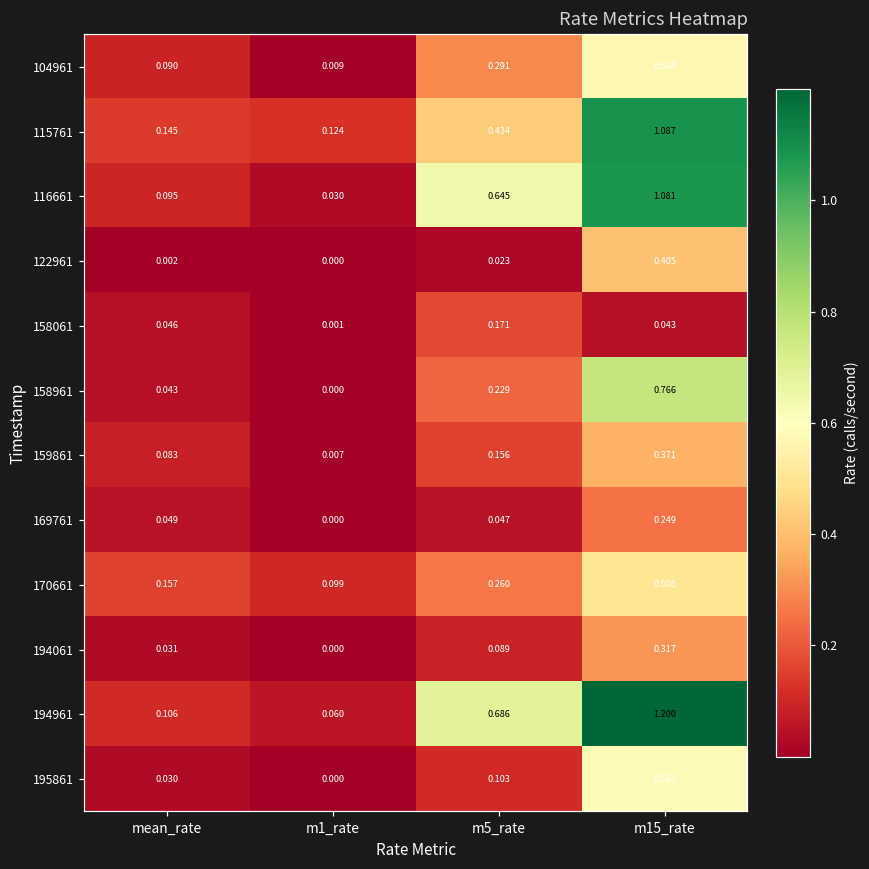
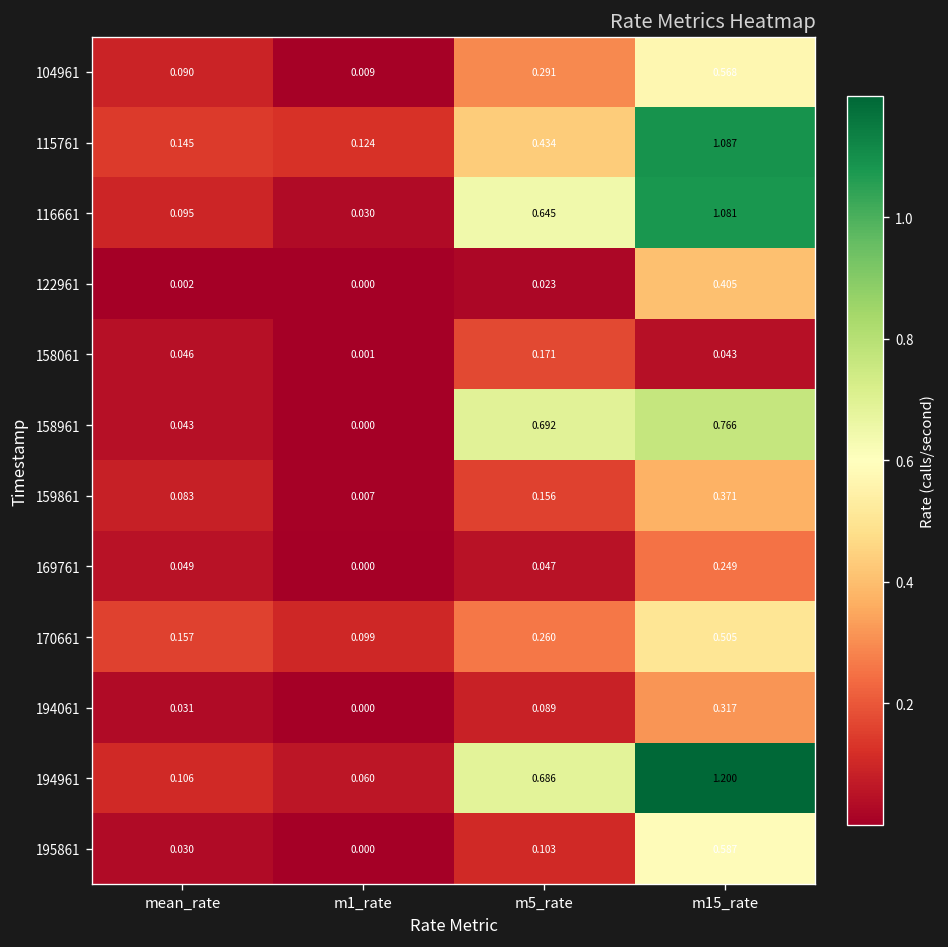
  {
    "104961": {
      "mean_rate": 0.090,
      "m1_rate": 0.009,
      "m5_rate": 0.291,
      "m15_rate": 0.568
    },
    "115761": {
      "mean_rate": 0.145,
      "m1_rate": 0.124,
      "m5_rate": 0.434,
      "m15_rate": 1.087
    },
    "116661": {
      "mean_rate": 0.095,
      "m1_rate": 0.030,
      "m5_rate": 0.645,
      "m15_rate": 1.081
    },
    "122961": {
      "mean_rate": 0.002,
      "m1_rate": 0.000,
      "m5_rate": 0.023,
      "m15_rate": 0.405
    },
    "158061": {
      "mean_rate": 0.046,
      "m1_rate": 0.001,
      "m5_rate": 0.171,
      "m15_rate": 0.043
    },
    "158961": {
      "mean_rate": 0.043,
      "m1_rate": 0.000,
-     "m5_rate": 0.229,
+     "m5_rate": 0.692,
      "m15_rate": 0.766
    },
    "159861": {
      "mean_rate": 0.083,
      "m1_rate": 0.007,
      "m5_rate": 0.156,
      "m15_rate": 0.371
    },
    "169761": {
      "mean_rate": 0.049,
      "m1_rate": 0.000,
      "m5_rate": 0.047,
      "m15_rate": 0.249
    },
    "170661": {
      "mean_rate": 0.157,
      "m1_rate": 0.099,
      "m5_rate": 0.260,
      "m15_rate": 0.505
    },
    "194061": {
      "mean_rate": 0.031,
      "m1_rate": 0.000,
      "m5_rate": 0.089,
      "m15_rate": 0.317
    },
    "194961": {
      "mean_rate": 0.106,
      "m1_rate": 0.060,
      "m5_rate": 0.686,
      "m15_rate": 1.200
    },
    "195861": {
      "mean_rate": 0.030,
      "m1_rate": 0.000,
      "m5_rate": 0.103,
      "m15_rate": 0.587
    }
  }
